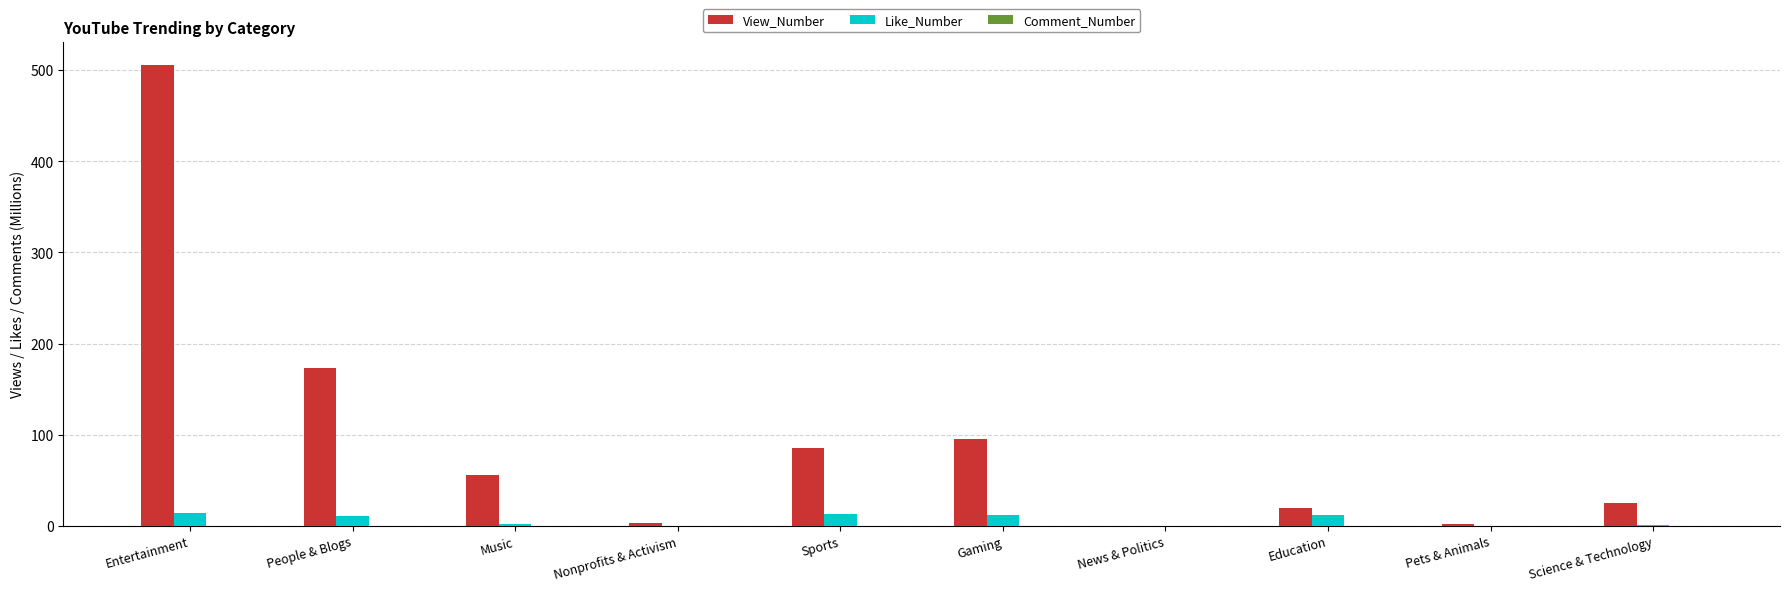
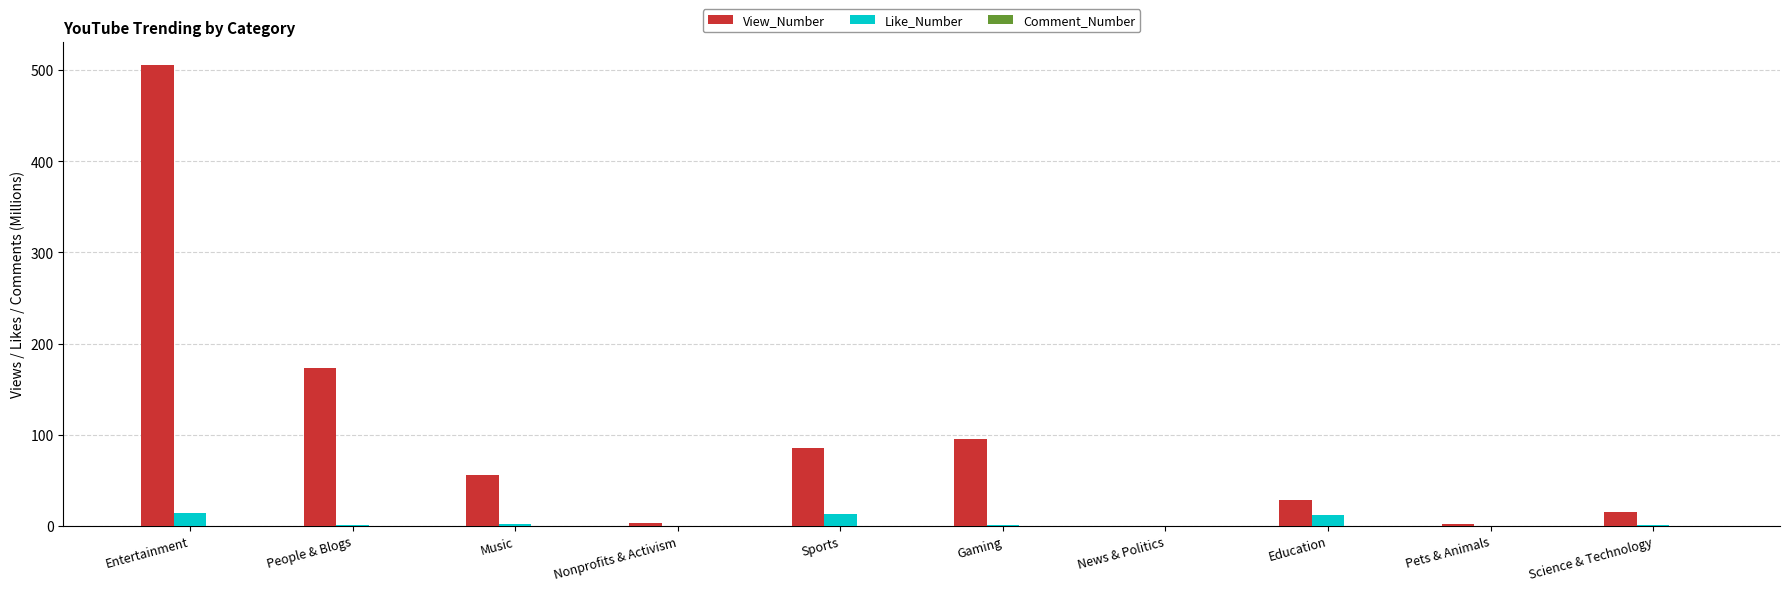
  {
    "View_Number": {
      "Entertainment": 510,
      "People & Blogs": 170,
      "Music": 60,
      "Nonprofits & Activism": 0,
      "Sports": 80,
      "Gaming": 100,
-     "Education": 20,
-     "Science & Technology": 25
+     "Education": 30,
+     "Science & Technology": 16
    },
    "Like_Number": {
      "Entertainment": 10,
-     "People & Blogs": 10,
+     "People & Blogs": 0,
      "Sports": 10,
-     "Gaming": 10,
+     "Gaming": 0,
      "Education": 10
    }
  }
